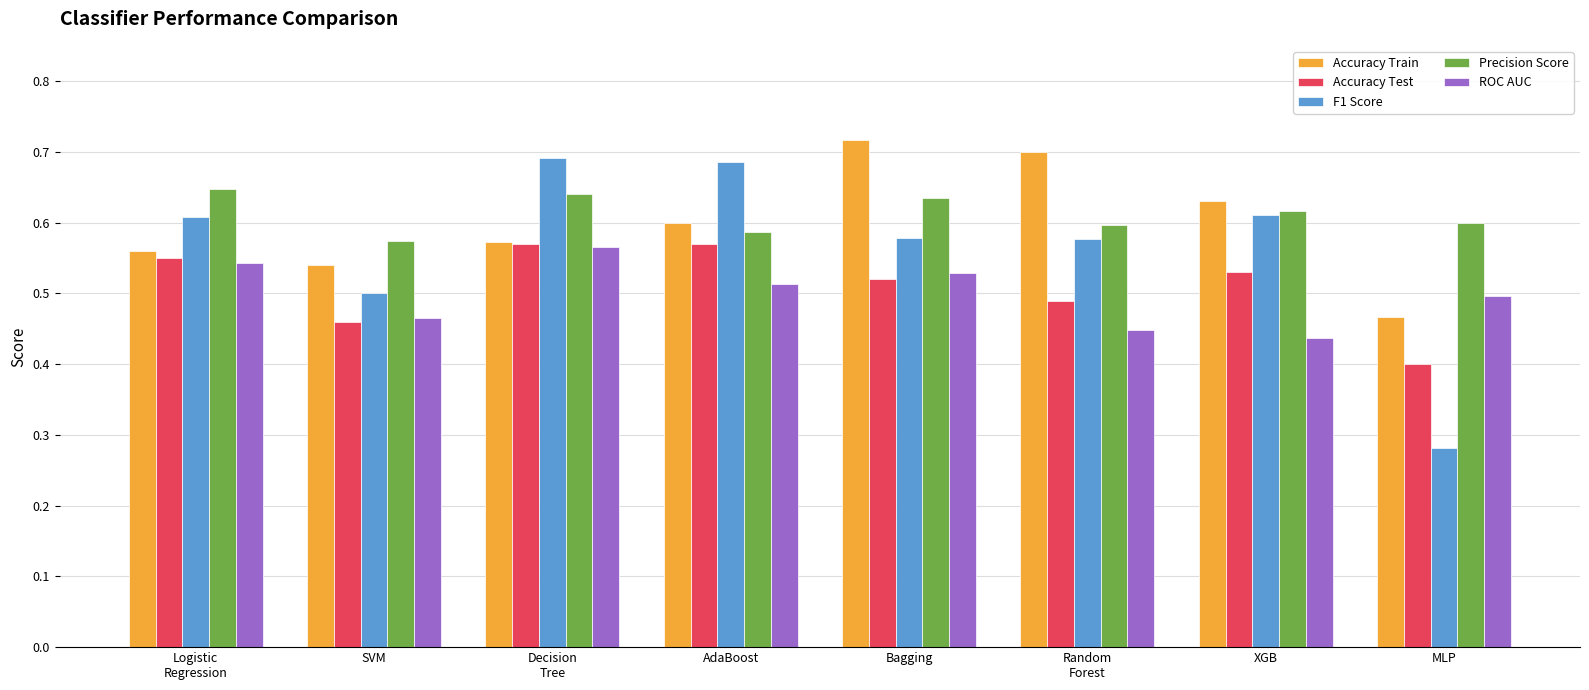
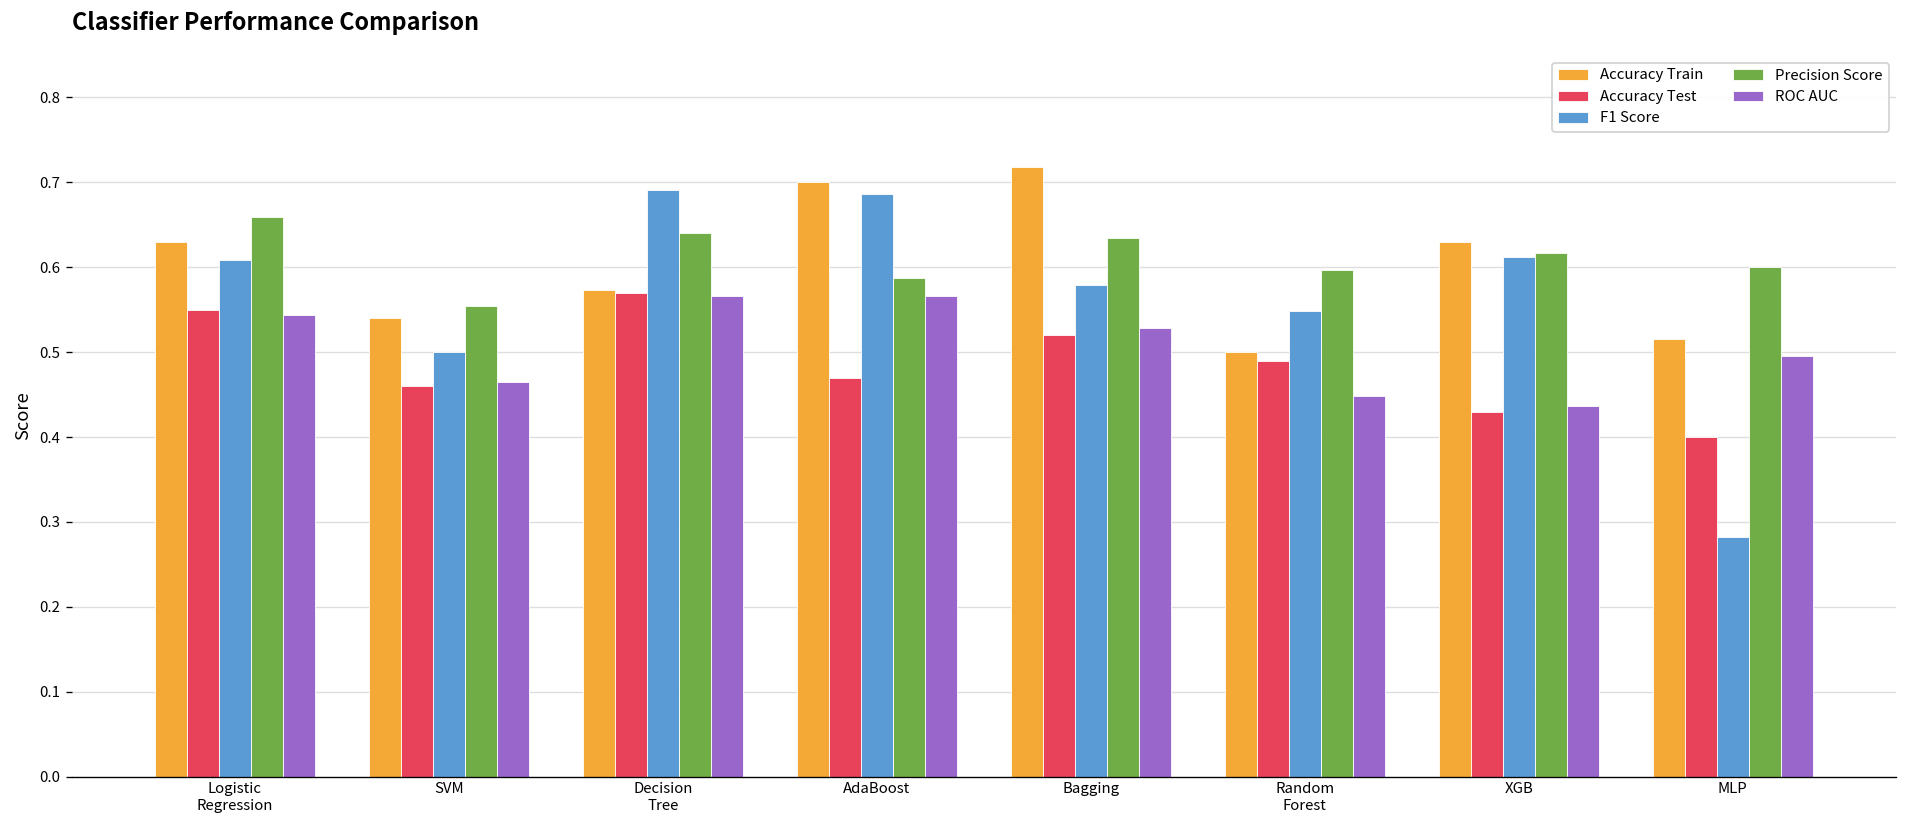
  {
    "Accuracy Train": {
-     "Logistic Regression": 0.56,
+     "Logistic Regression": 0.63,
      "SVM": 0.54,
      "Decision Tree": 0.57,
-     "AdaBoost": 0.6,
+     "AdaBoost": 0.7,
      "Bagging": 0.72,
-     "Random Forest": 0.7,
+     "Random Forest": 0.5,
      "XGB": 0.63,
-     "MLP": 0.47
+     "MLP": 0.52
    },
    "Accuracy Test": {
      "Logistic Regression": 0.55,
      "SVM": 0.46,
      "Decision Tree": 0.57,
-     "AdaBoost": 0.57,
+     "AdaBoost": 0.47,
      "Bagging": 0.52,
      "Random Forest": 0.49,
-     "XGB": 0.53,
+     "XGB": 0.43,
      "MLP": 0.40
    },
    "F1 Score": {
      "Logistic Regression": 0.61,
      "SVM": 0.50,
      "Decision Tree": 0.69,
      "AdaBoost": 0.69,
      "Bagging": 0.58,
-     "Random Forest": 0.58,
+     "Random Forest": 0.55,
      "XGB": 0.61,
      "MLP": 0.28
    },
    "Precision Score": {
-     "Logistic Regression": 0.65,
-     "SVM": 0.57,
+     "Logistic Regression": 0.66,
+     "SVM": 0.55,
      "Decision Tree": 0.64,
      "AdaBoost": 0.59,
      "Bagging": 0.63,
      "Random Forest": 0.60,
      "XGB": 0.62,
      "MLP": 0.60
    },
    "ROC AUC": {
      "Logistic Regression": 0.54,
      "SVM": 0.46,
      "Decision Tree": 0.57,
-     "AdaBoost": 0.51,
+     "AdaBoost": 0.57,
      "Bagging": 0.53,
      "Random Forest": 0.45,
      "XGB": 0.44,
      "MLP": 0.50
    }
  }
